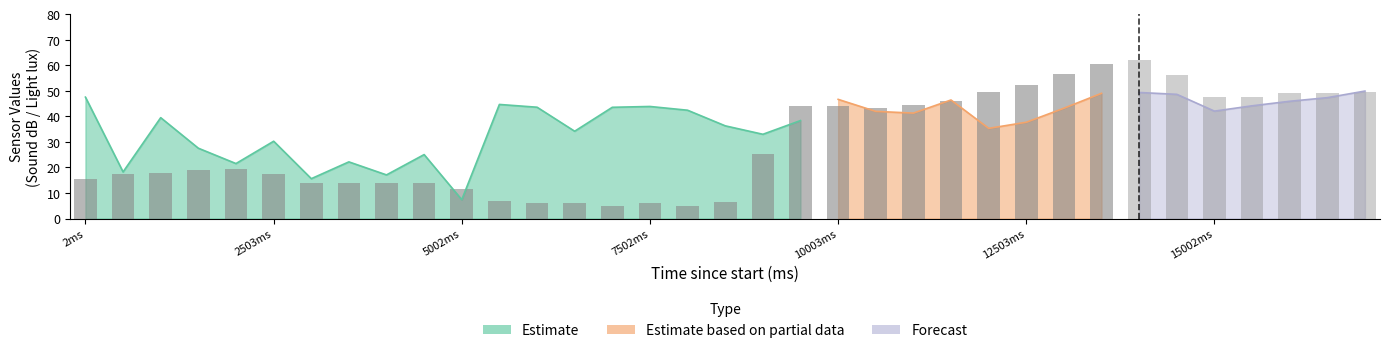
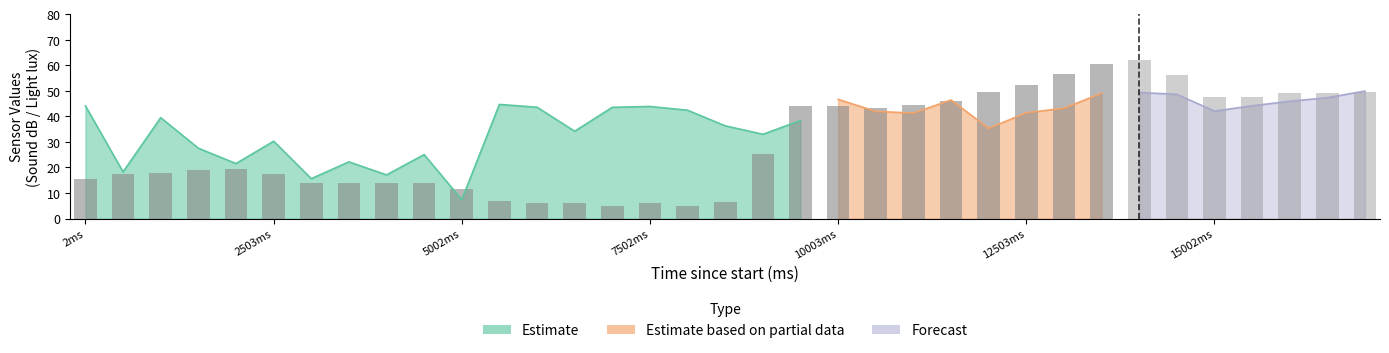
  {
    "Estimate": {
-     "2ms": 48,
+     "2ms": 44,
      "2503ms": 30,
      "5002ms": 7,
      "7502ms": 44
    },
    "Estimate based on partial data": {
      "10003ms": 47,
-     "12503ms": 38
+     "12503ms": 41
    }
  }
